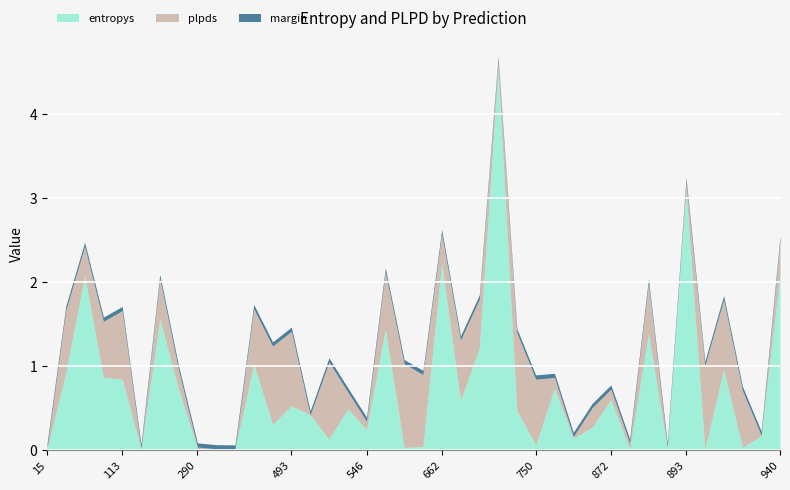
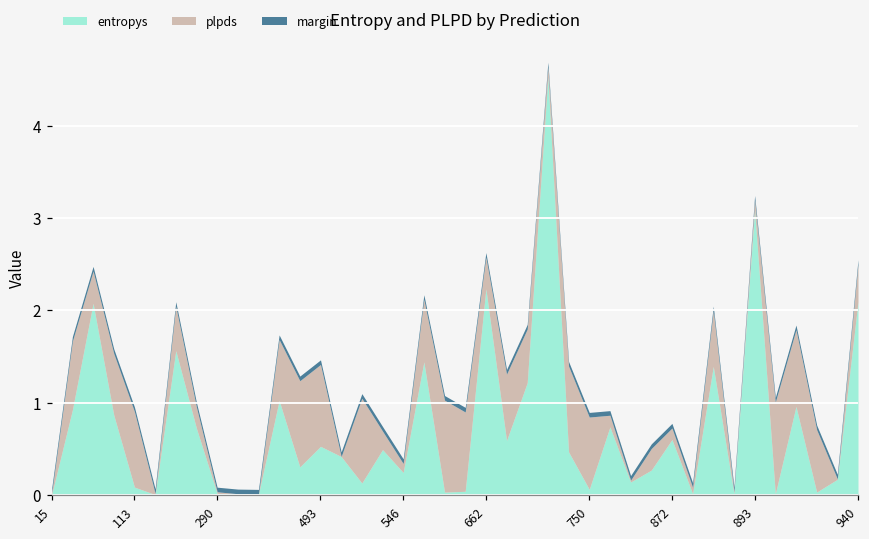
  {
    "entropys": {
-     "113": 0.8,
+     "113": 0.1,
      "493": 0.5
    },
    "plpds": {
      "113": 0.8,
      "493": 0.9
    },
    "margin": {
      "113": 0.1,
      "493": 0.1
    }
  }
